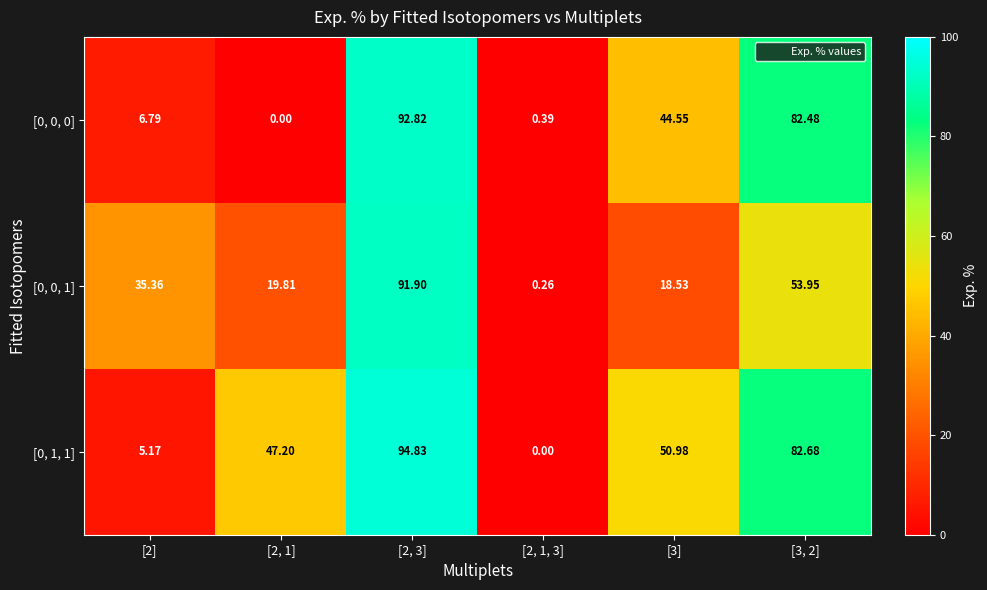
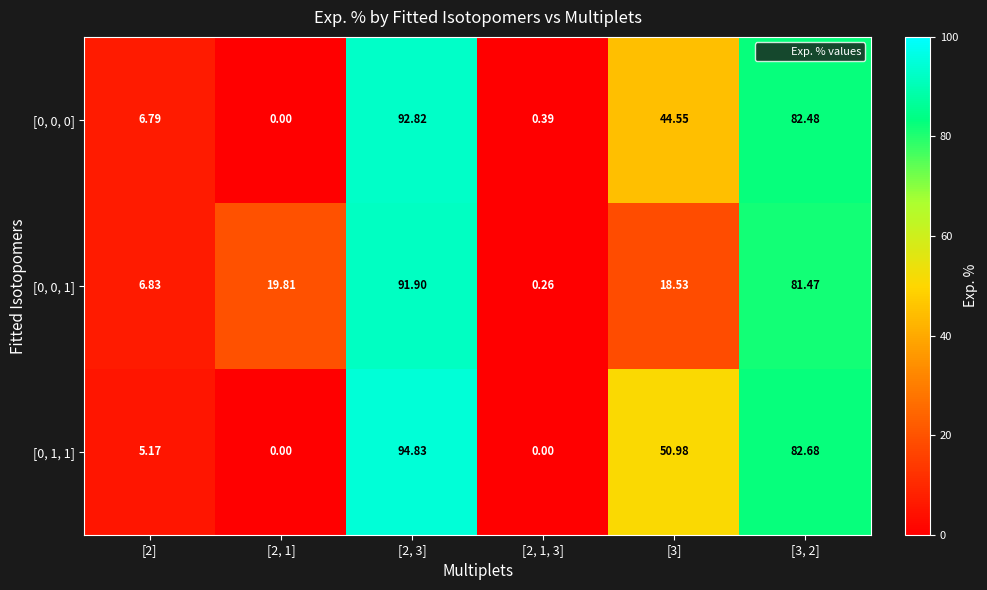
  {
    "[0, 0, 0]": {
      "[2]": 6.79,
      "[2, 1]": 0.00,
      "[2, 3]": 92.82,
      "[2, 1, 3]": 0.39,
      "[3]": 44.55,
      "[3, 2]": 82.48
    },
    "[0, 0, 1]": {
-     "[2]": 35.36,
+     "[2]": 6.83,
      "[2, 1]": 19.81,
      "[2, 3]": 91.90,
      "[2, 1, 3]": 0.26,
      "[3]": 18.53,
-     "[3, 2]": 53.95
+     "[3, 2]": 81.47
    },
    "[0, 1, 1]": {
      "[2]": 5.17,
-     "[2, 1]": 47.20,
+     "[2, 1]": 0.00,
      "[2, 3]": 94.83,
      "[2, 1, 3]": 0.00,
      "[3]": 50.98,
      "[3, 2]": 82.68
    }
  }
